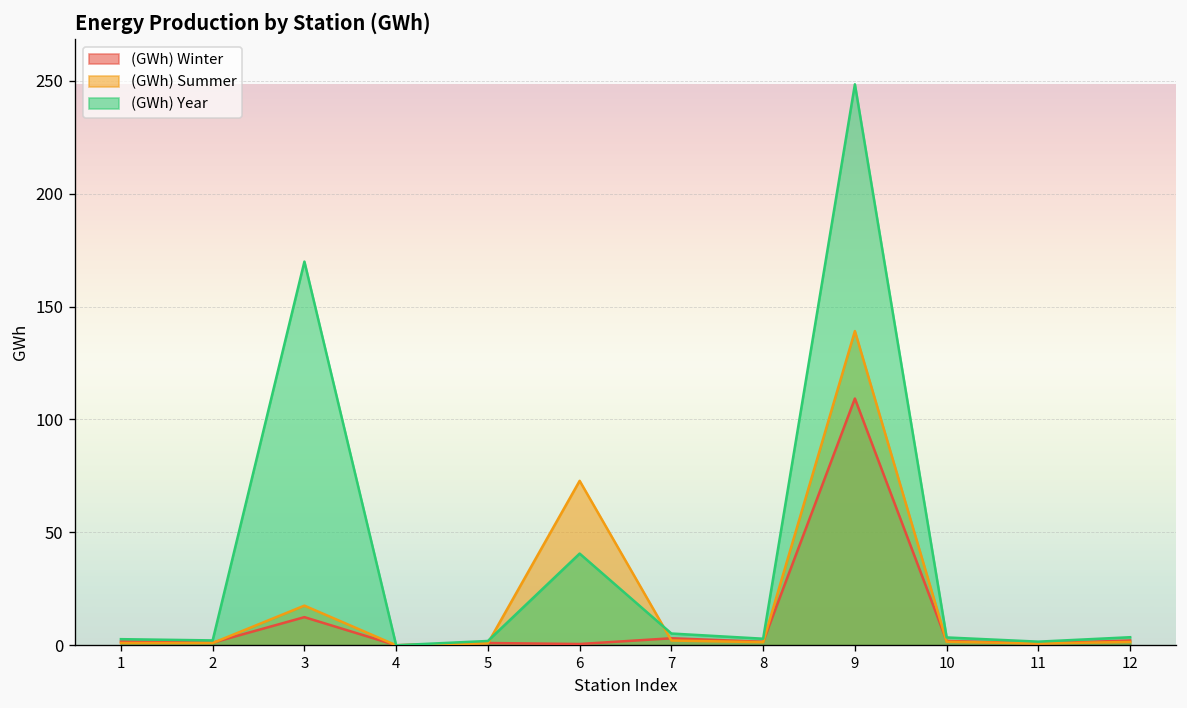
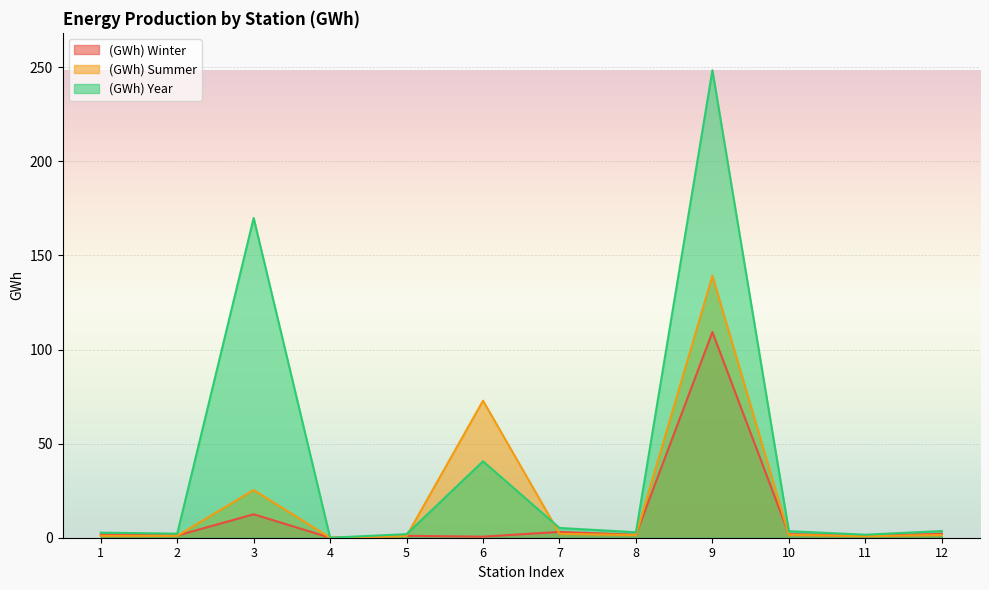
  {
    "(GWh) Winter": {
      "3": 12,
      "6": 1,
      "9": 109
    },
    "(GWh) Summer": {
-     "3": 18,
+     "3": 25,
      "6": 73,
      "9": 139
    },
    "(GWh) Year": {
      "3": 170,
      "6": 41,
      "7": 5,
      "9": 248,
      "10": 3,
      "12": 4
    }
  }
